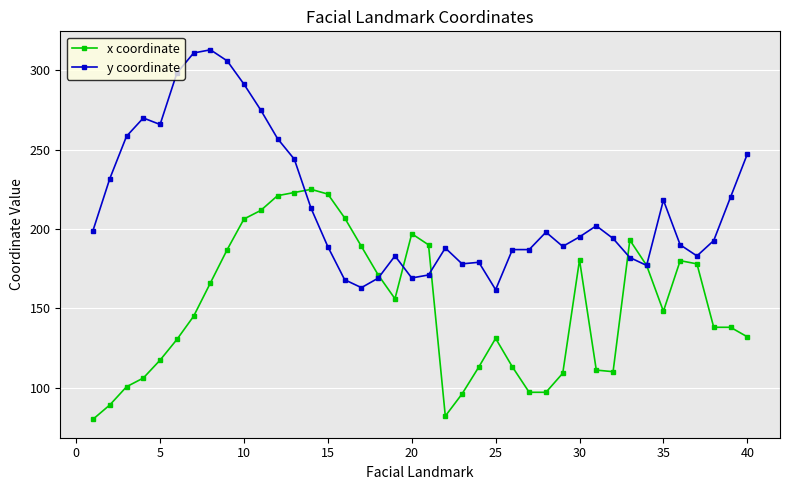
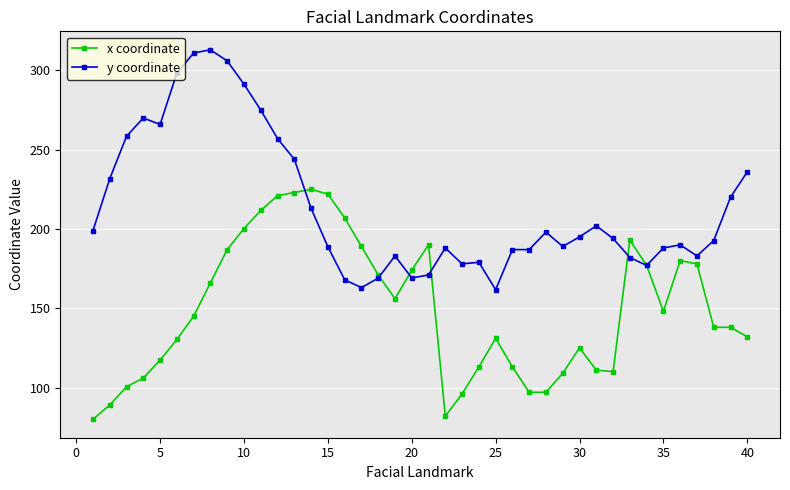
  {
    "x coordinate": {
      "5": 117,
-     "10": 206,
+     "10": 200,
      "15": 222,
-     "20": 197,
+     "20": 174,
      "25": 131,
-     "30": 181,
+     "30": 125,
      "35": 148,
      "40": 132
    },
    "y coordinate": {
      "5": 266,
      "10": 291,
      "15": 189,
      "20": 169,
      "25": 162,
      "30": 195,
-     "35": 218,
-     "40": 247
+     "35": 188,
+     "40": 236
    }
  }
